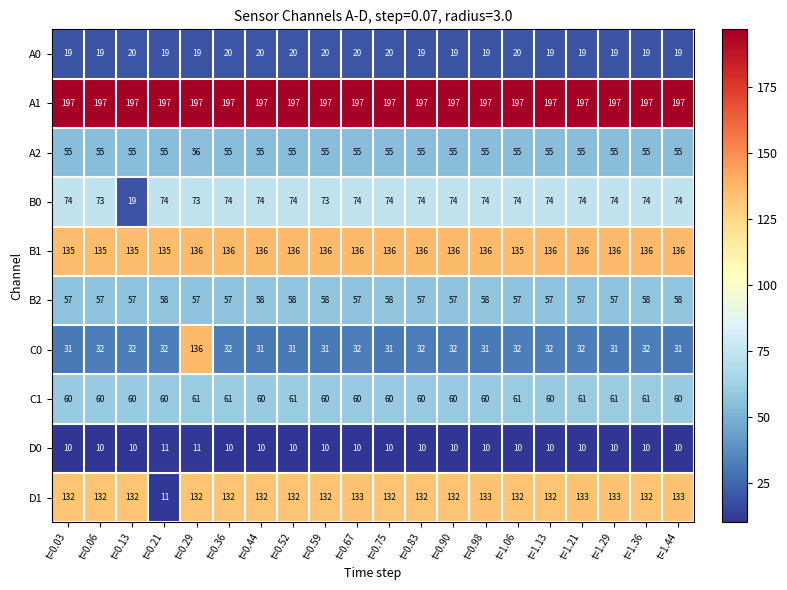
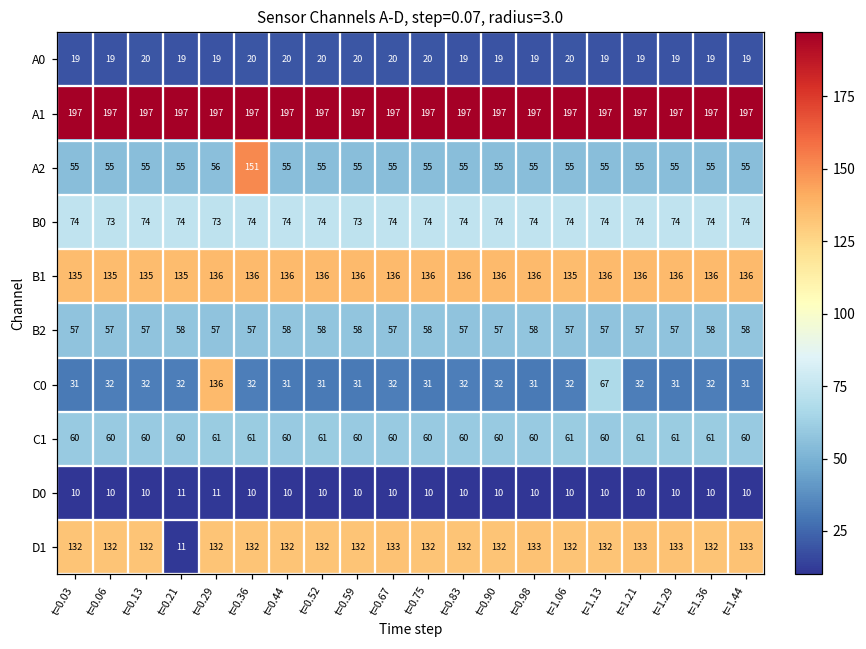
  {
    "A0": {
      "t=0.03": 19,
      "t=0.06": 19,
      "t=0.13": 20,
      "t=0.21": 19,
      "t=0.29": 19,
      "t=0.36": 20,
      "t=0.44": 20,
      "t=0.52": 20,
      "t=0.59": 20,
      "t=0.67": 20,
      "t=0.75": 20,
      "t=0.83": 19,
      "t=0.90": 19,
      "t=0.98": 19,
      "t=1.06": 20,
      "t=1.13": 19,
      "t=1.21": 19,
      "t=1.29": 19,
      "t=1.36": 19,
      "t=1.44": 19
    },
    "A1": {
      "t=0.03": 197,
      "t=0.06": 197,
      "t=0.13": 197,
      "t=0.21": 197,
      "t=0.29": 197,
      "t=0.36": 197,
      "t=0.44": 197,
      "t=0.52": 197,
      "t=0.59": 197,
      "t=0.67": 197,
      "t=0.75": 197,
      "t=0.83": 197,
      "t=0.90": 197,
      "t=0.98": 197,
      "t=1.06": 197,
      "t=1.13": 197,
      "t=1.21": 197,
      "t=1.29": 197,
      "t=1.36": 197,
      "t=1.44": 197
    },
    "A2": {
      "t=0.03": 55,
      "t=0.06": 55,
      "t=0.13": 55,
      "t=0.21": 55,
      "t=0.29": 56,
-     "t=0.36": 55,
+     "t=0.36": 151,
      "t=0.44": 55,
      "t=0.52": 55,
      "t=0.59": 55,
      "t=0.67": 55,
      "t=0.75": 55,
      "t=0.83": 55,
      "t=0.90": 55,
      "t=0.98": 55,
      "t=1.06": 55,
      "t=1.13": 55,
      "t=1.21": 55,
      "t=1.29": 55,
      "t=1.36": 55,
      "t=1.44": 55
    },
    "B0": {
      "t=0.03": 74,
      "t=0.06": 73,
-     "t=0.13": 19,
+     "t=0.13": 74,
      "t=0.21": 74,
      "t=0.29": 73,
      "t=0.36": 74,
      "t=0.44": 74,
      "t=0.52": 74,
      "t=0.59": 73,
      "t=0.67": 74,
      "t=0.75": 74,
      "t=0.83": 74,
      "t=0.90": 74,
      "t=0.98": 74,
      "t=1.06": 74,
      "t=1.13": 74,
      "t=1.21": 74,
      "t=1.29": 74,
      "t=1.36": 74,
      "t=1.44": 74
    },
    "B1": {
      "t=0.03": 135,
      "t=0.06": 135,
      "t=0.13": 135,
      "t=0.21": 135,
      "t=0.29": 136,
      "t=0.36": 136,
      "t=0.44": 136,
      "t=0.52": 136,
      "t=0.59": 136,
      "t=0.67": 136,
      "t=0.75": 136,
      "t=0.83": 136,
      "t=0.90": 136,
      "t=0.98": 136,
      "t=1.06": 135,
      "t=1.13": 136,
      "t=1.21": 136,
      "t=1.29": 136,
      "t=1.36": 136,
      "t=1.44": 136
    },
    "B2": {
      "t=0.03": 57,
      "t=0.06": 57,
      "t=0.13": 57,
      "t=0.21": 58,
      "t=0.29": 57,
      "t=0.36": 57,
      "t=0.44": 58,
      "t=0.52": 58,
      "t=0.59": 58,
      "t=0.67": 57,
      "t=0.75": 58,
      "t=0.83": 57,
      "t=0.90": 57,
      "t=0.98": 58,
      "t=1.06": 57,
      "t=1.13": 57,
      "t=1.21": 57,
      "t=1.29": 57,
      "t=1.36": 58,
      "t=1.44": 58
    },
    "C0": {
      "t=0.03": 31,
      "t=0.06": 32,
      "t=0.13": 32,
      "t=0.21": 32,
      "t=0.29": 136,
      "t=0.36": 32,
      "t=0.44": 31,
      "t=0.52": 31,
      "t=0.59": 31,
      "t=0.67": 32,
      "t=0.75": 31,
      "t=0.83": 32,
      "t=0.90": 32,
      "t=0.98": 31,
      "t=1.06": 32,
-     "t=1.13": 32,
+     "t=1.13": 67,
      "t=1.21": 32,
      "t=1.29": 31,
      "t=1.36": 32,
      "t=1.44": 31
    },
    "C1": {
      "t=0.03": 60,
      "t=0.06": 60,
      "t=0.13": 60,
      "t=0.21": 60,
      "t=0.29": 61,
      "t=0.36": 61,
      "t=0.44": 60,
      "t=0.52": 61,
      "t=0.59": 60,
      "t=0.67": 60,
      "t=0.75": 60,
      "t=0.83": 60,
      "t=0.90": 60,
      "t=0.98": 60,
      "t=1.06": 61,
      "t=1.13": 60,
      "t=1.21": 61,
      "t=1.29": 61,
      "t=1.36": 61,
      "t=1.44": 60
    },
    "D0": {
      "t=0.03": 10,
      "t=0.06": 10,
      "t=0.13": 10,
      "t=0.21": 11,
      "t=0.29": 11,
      "t=0.36": 10,
      "t=0.44": 10,
      "t=0.52": 10,
      "t=0.59": 10,
      "t=0.67": 10,
      "t=0.75": 10,
      "t=0.83": 10,
      "t=0.90": 10,
      "t=0.98": 10,
      "t=1.06": 10,
      "t=1.13": 10,
      "t=1.21": 10,
      "t=1.29": 10,
      "t=1.36": 10,
      "t=1.44": 10
    },
    "D1": {
      "t=0.03": 132,
      "t=0.06": 132,
      "t=0.13": 132,
      "t=0.21": 11,
      "t=0.29": 132,
      "t=0.36": 132,
      "t=0.44": 132,
      "t=0.52": 132,
      "t=0.59": 132,
      "t=0.67": 133,
      "t=0.75": 132,
      "t=0.83": 132,
      "t=0.90": 132,
      "t=0.98": 133,
      "t=1.06": 132,
      "t=1.13": 132,
      "t=1.21": 133,
      "t=1.29": 133,
      "t=1.36": 132,
      "t=1.44": 133
    }
  }
